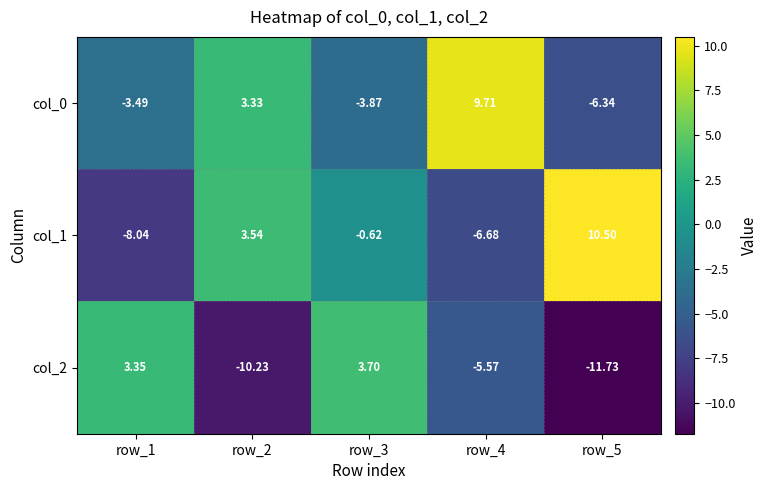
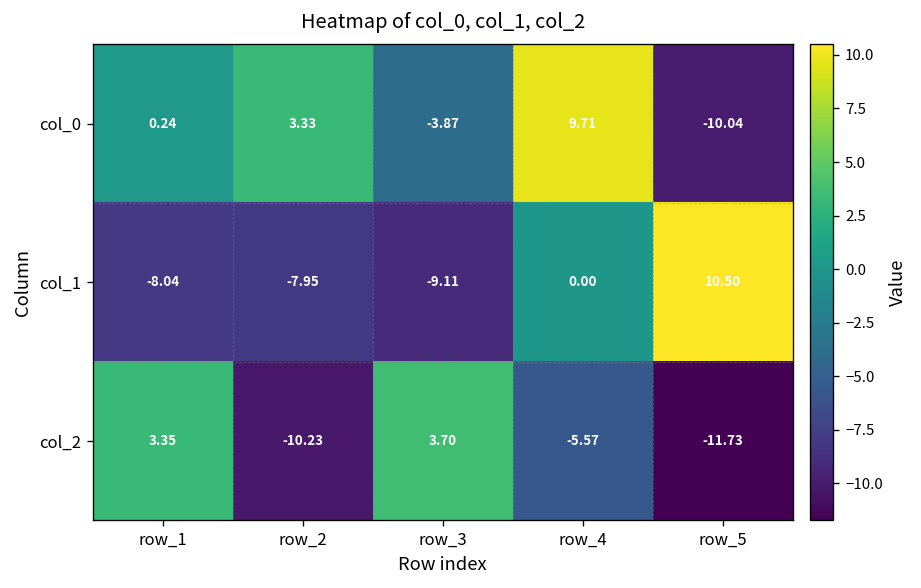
  {
    "col_0": {
-     "row_1": -3.49,
+     "row_1": 0.24,
      "row_2": 3.33,
      "row_3": -3.87,
      "row_4": 9.71,
-     "row_5": -6.34
+     "row_5": -10.04
    },
    "col_1": {
      "row_1": -8.04,
-     "row_2": 3.54,
-     "row_3": -0.62,
-     "row_4": -6.68,
+     "row_2": -7.95,
+     "row_3": -9.11,
+     "row_4": 0.00,
      "row_5": 10.50
    },
    "col_2": {
      "row_1": 3.35,
      "row_2": -10.23,
      "row_3": 3.70,
      "row_4": -5.57,
      "row_5": -11.73
    }
  }
